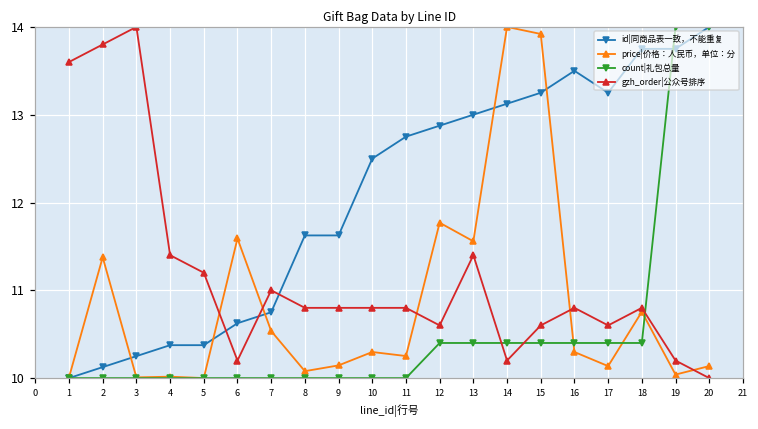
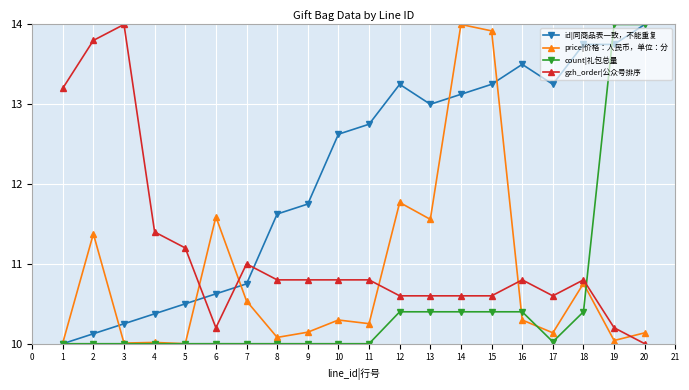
  {
    "id|同商品表一致，不能重复": {
      "2": 10.1,
      "3": 10.3,
      "4": 10.4,
-     "5": 10.4,
+     "5": 10.5,
      "6": 10.6,
      "7": 10.8,
      "8": 11.6,
-     "9": 11.6,
-     "10": 12.5,
+     "9": 11.8,
+     "10": 12.6,
      "11": 12.8,
-     "12": 12.9,
+     "12": 13.3,
      "13": 13.0,
      "14": 13.1,
      "15": 13.3,
      "16": 13.5,
      "17": 13.3
    },
    "price|价格：人民币，单位：分": {
      "2": 11.4,
      "6": 11.6,
      "7": 10.5,
      "8": 10.1,
      "9": 10.1,
      "10": 10.3,
      "11": 10.3,
      "12": 11.8,
      "13": 11.6,
      "14": 14.0,
      "15": 13.9,
      "16": 10.3,
      "17": 10.1,
      "18": 10.8,
      "19": 10.0,
      "20": 10.1
    },
    "count|礼包总量": {
      "2": 10.0,
      "6": 10.0,
      "7": 10.0,
      "8": 10.0,
      "9": 10.0,
      "10": 10.0,
      "11": 10.0,
      "12": 10.4,
      "13": 10.4,
      "14": 10.4,
      "15": 10.4,
      "16": 10.4,
-     "17": 10.4,
+     "17": 10.0,
      "18": 10.4,
      "19": 14.0
    },
    "gzh_order|公众号排序": {
-     "1": 13.6,
+     "1": 13.2,
      "2": 13.8,
      "3": 14.0,
      "4": 11.4,
      "5": 11.2,
      "6": 10.2,
      "7": 11.0,
      "8": 10.8,
      "9": 10.8,
      "10": 10.8,
      "11": 10.8,
      "12": 10.6,
-     "13": 11.4,
-     "14": 10.2,
+     "13": 10.6,
+     "14": 10.6,
      "15": 10.6,
      "16": 10.8,
      "17": 10.6,
      "18": 10.8,
      "19": 10.2,
      "20": 10.0
    }
  }
